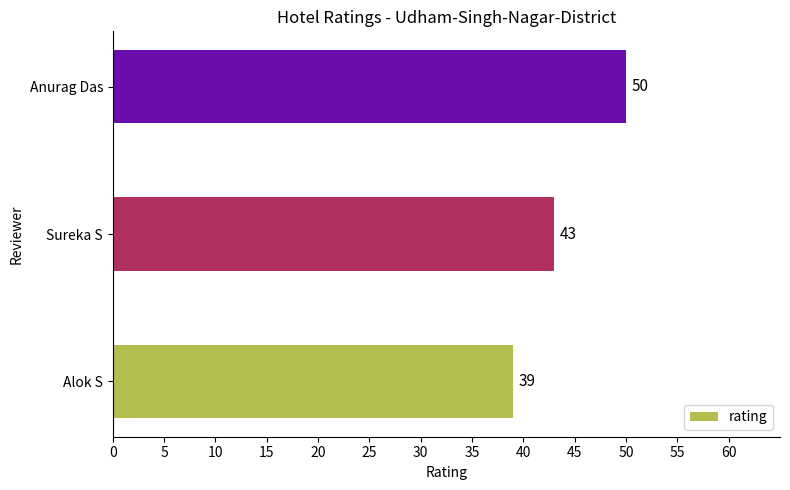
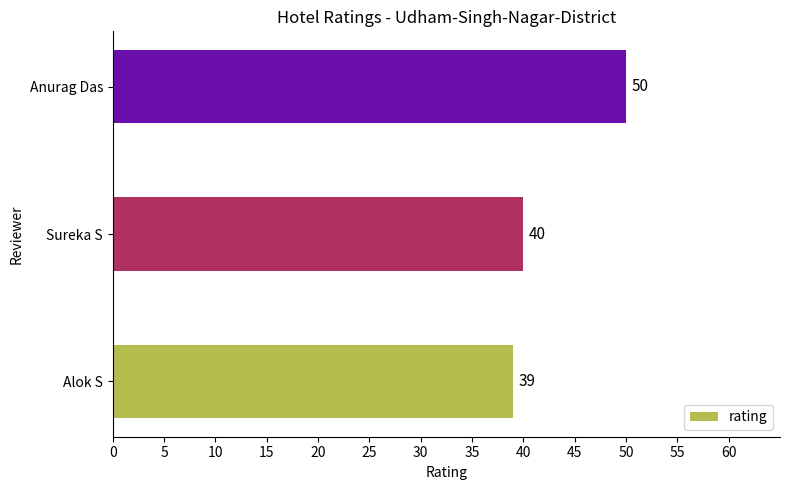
  {
    "Anurag Das": 50,
-   "Sureka S": 43,
+   "Sureka S": 40,
    "Alok S": 39
  }
